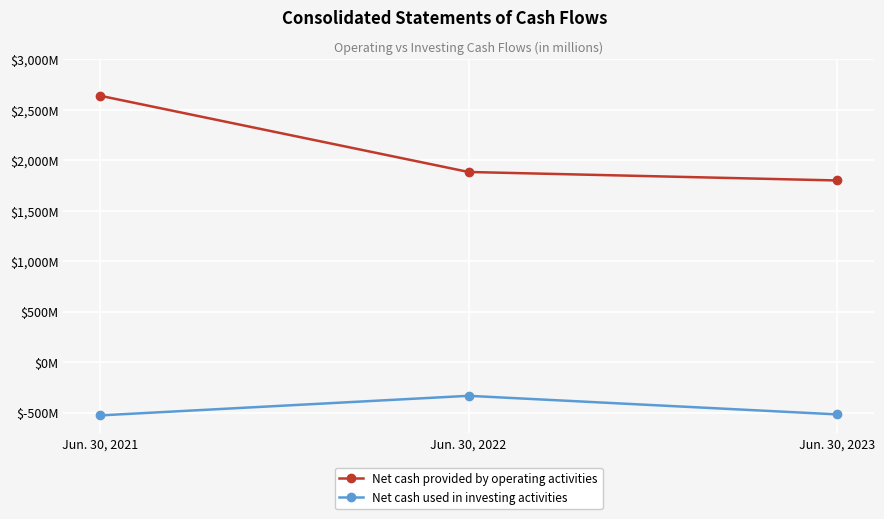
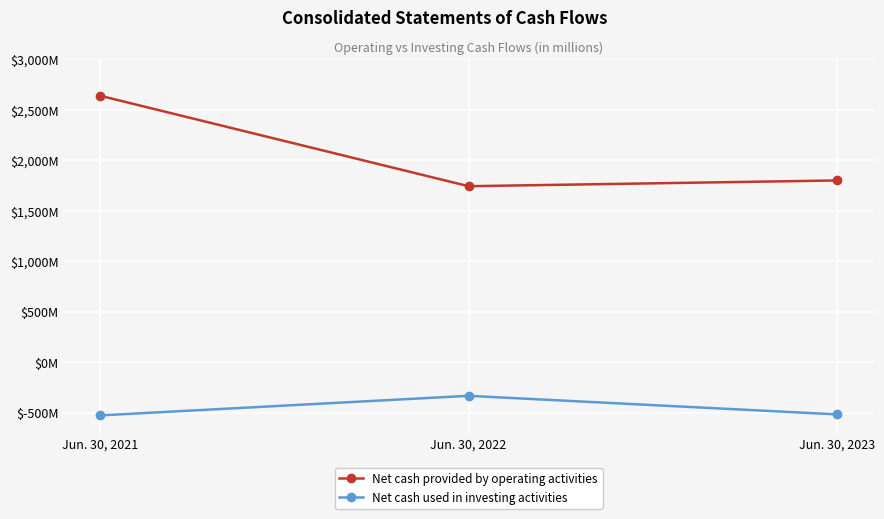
  {
    "Net cash provided by operating activities": {
      "Jun. 30, 2021": "$2,640,000,000",
-     "Jun. 30, 2022": "$1,880,000,000",
+     "Jun. 30, 2022": "$1,740,000,000",
      "Jun. 30, 2023": "$1,800,000,000"
    },
    "Net cash used in investing activities": {
      "Jun. 30, 2021": "$-530,000,000",
      "Jun. 30, 2022": "$-330,000,000",
      "Jun. 30, 2023": "$-520,000,000"
    }
  }
